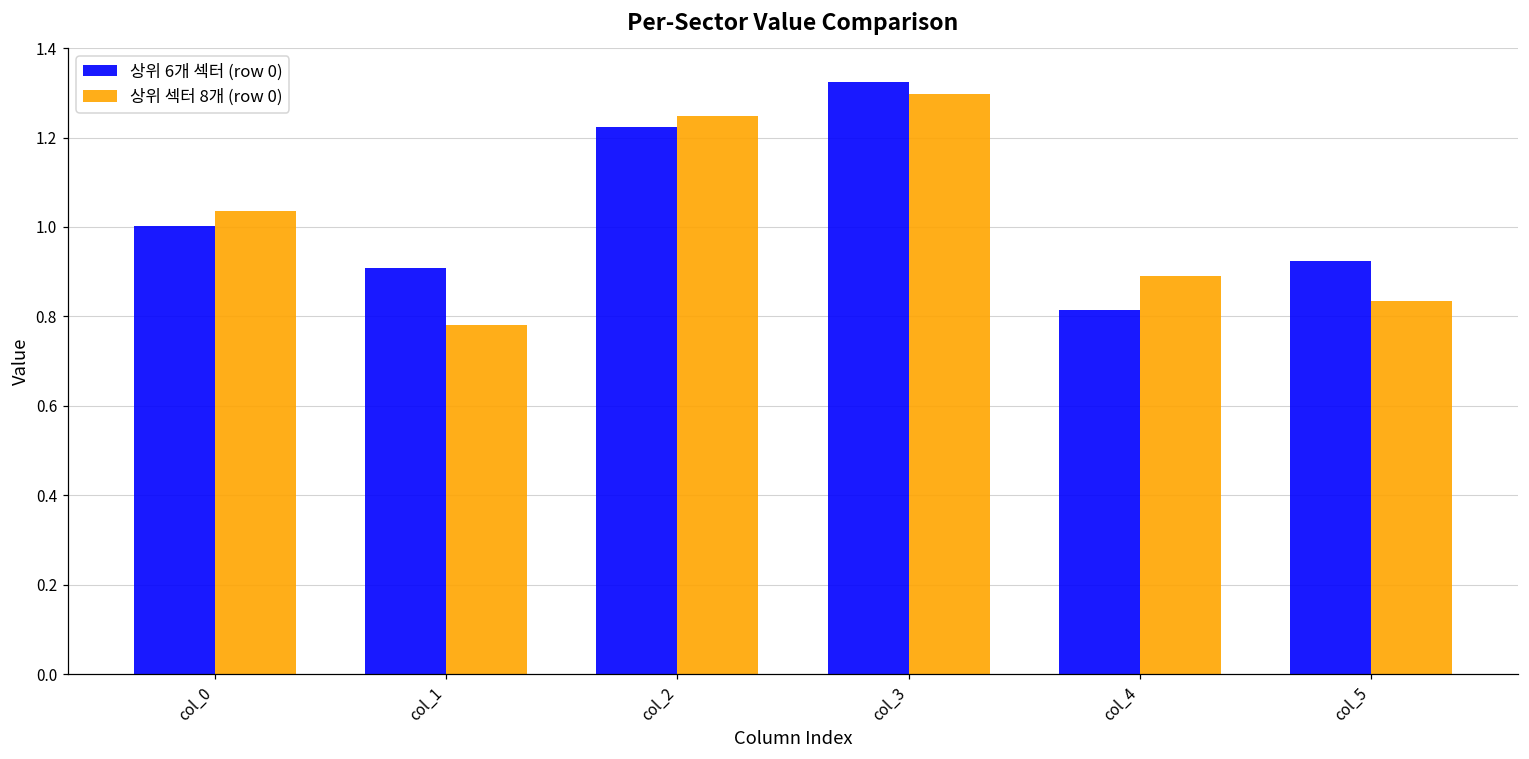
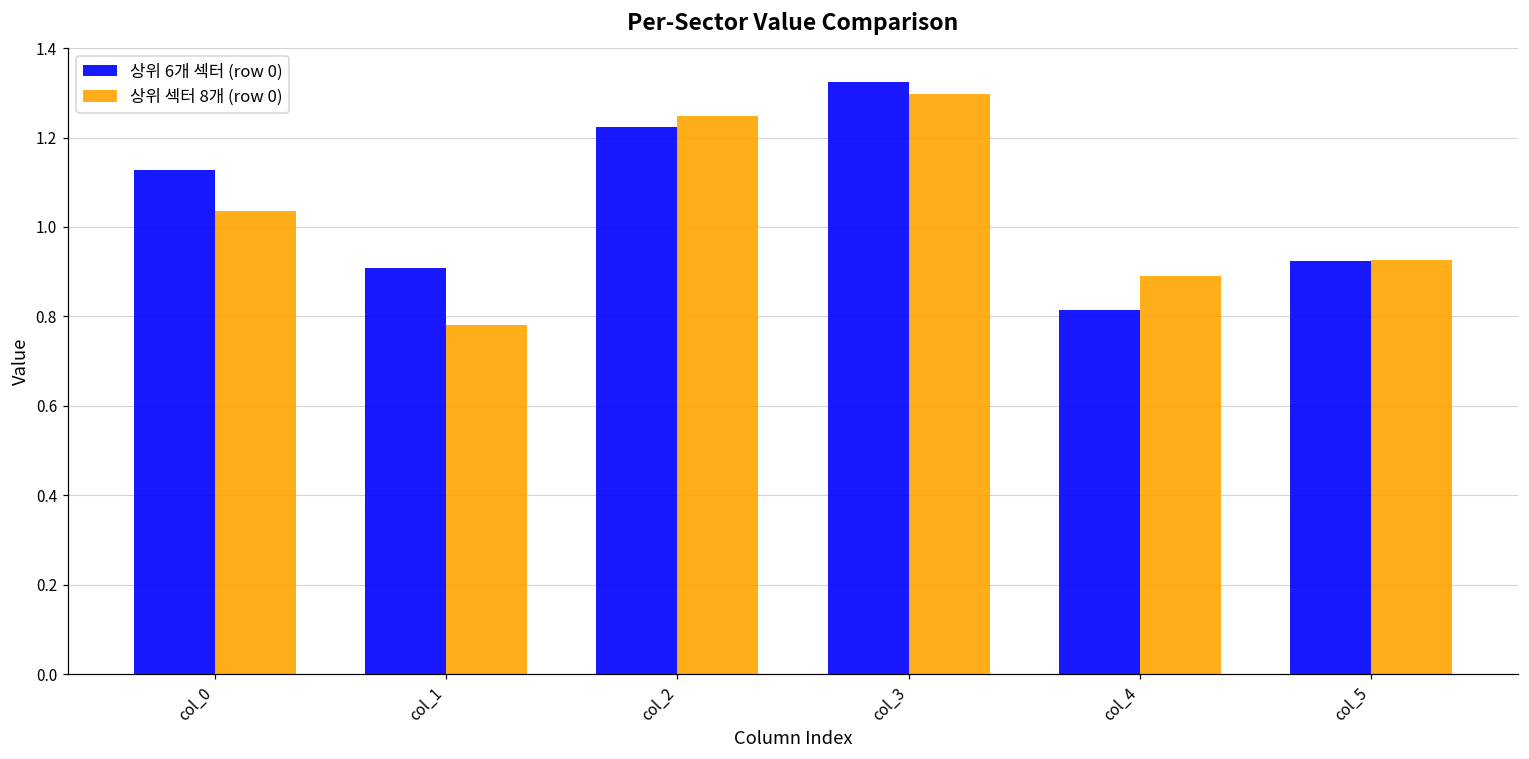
  {
    "상위 6개 섹터 (row 0)": {
-     "col_0": 1.00,
+     "col_0": 1.13,
      "col_1": 0.91,
      "col_2": 1.22,
      "col_3": 1.33,
      "col_4": 0.81,
      "col_5": 0.92
    },
    "상위 섹터 8개 (row 0)": {
      "col_0": 1.04,
      "col_1": 0.78,
      "col_2": 1.25,
      "col_3": 1.30,
      "col_4": 0.89,
-     "col_5": 0.83
+     "col_5": 0.93
    }
  }
